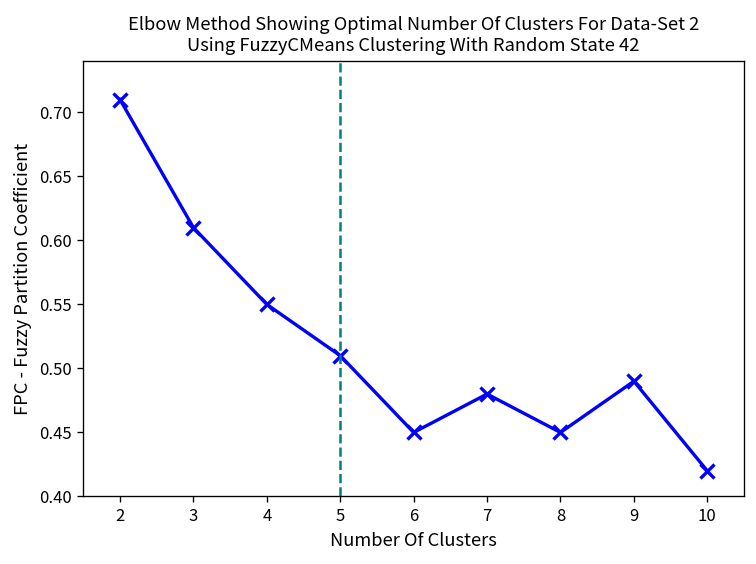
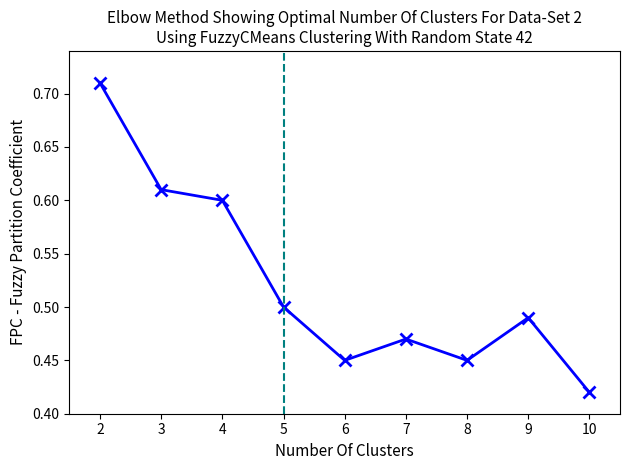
  {
    "2": 0.71,
    "3": 0.61,
-   "4": 0.55,
-   "5": 0.51,
+   "4": 0.60,
+   "5": 0.50,
    "6": 0.45,
-   "7": 0.48,
+   "7": 0.47,
    "8": 0.45,
    "9": 0.49,
    "10": 0.42
  }
